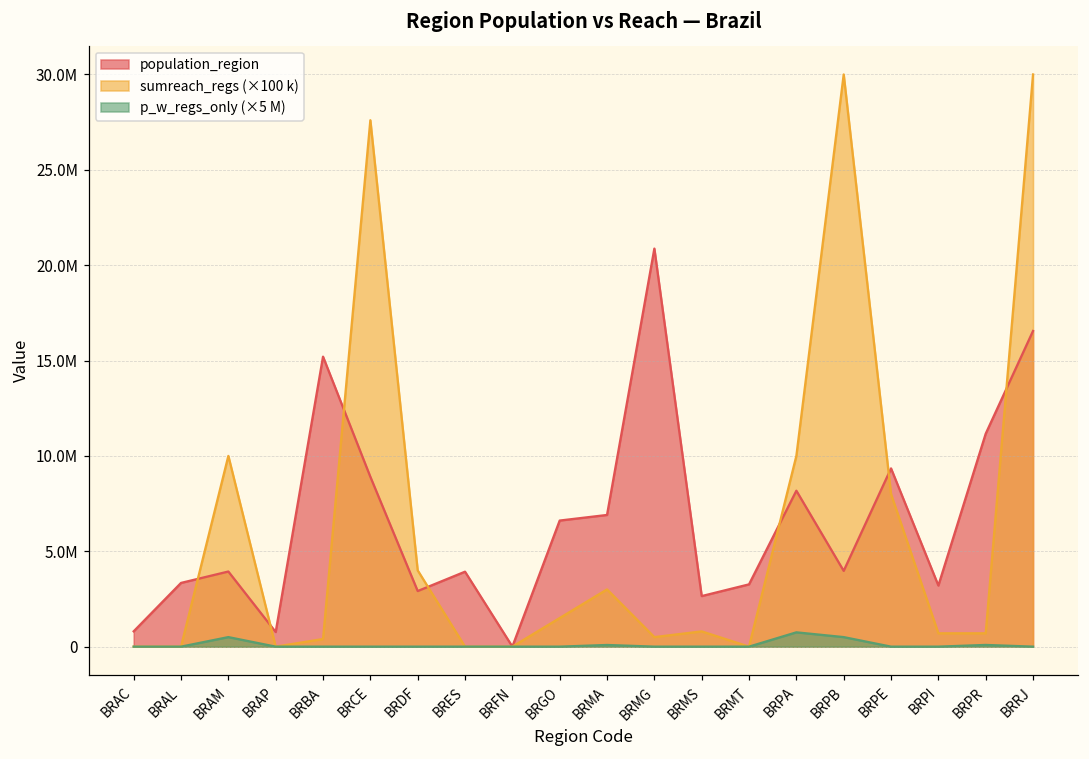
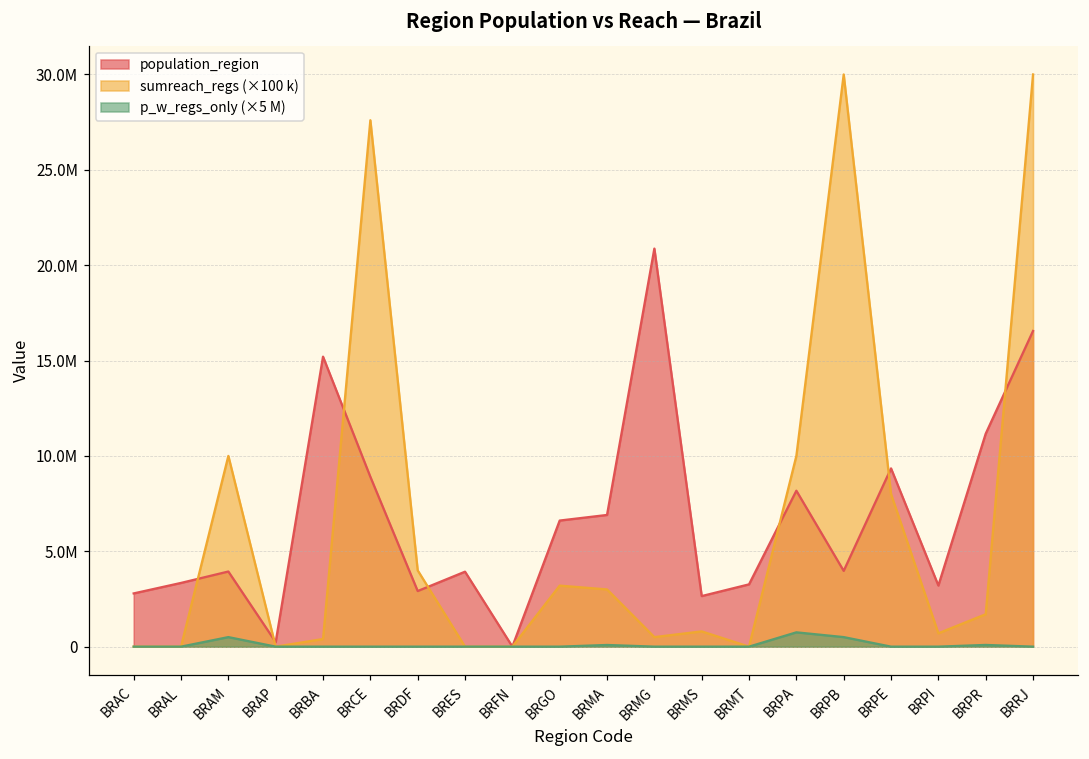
  {
    "population_region": {
-     "BRAC": 800000,
+     "BRAC": 2800000,
      "BRAL": 3300000,
      "BRAM": 3900000,
-     "BRAP": 800000,
+     "BRAP": 200000,
      "BRBA": 15200000,
      "BRCE": 8900000,
      "BRDF": 2900000,
      "BRES": 3900000,
      "BRGO": 6600000,
      "BRMA": 6900000,
      "BRMG": 20900000,
      "BRMS": 2700000,
      "BRMT": 3300000,
      "BRPA": 8200000,
      "BRPB": 4000000,
      "BRPE": 9300000,
      "BRPI": 3200000,
      "BRPR": 11200000,
      "BRRJ": 16600000
    },
    "sumreach_regs (×100 k)": {
      "BRAM": 10000000,
      "BRBA": 400000,
      "BRCE": 27600000,
      "BRDF": 4000000,
-     "BRGO": 1500000,
+     "BRGO": 3200000,
      "BRMA": 3000000,
      "BRMG": 500000,
      "BRMS": 800000,
      "BRPA": 10000000,
      "BRPB": 30000000,
      "BRPE": 8000000,
      "BRPI": 700000,
-     "BRPR": 700000,
+     "BRPR": 1700000,
      "BRRJ": 30000000
    },
    "p_w_regs_only (×5 M)": {
      "BRAM": 500000,
      "BRBA": 0,
      "BRCE": 0,
      "BRDF": 0,
      "BRGO": 0,
      "BRMA": 100000,
      "BRMG": 0,
      "BRMS": 0,
      "BRPA": 800000,
      "BRPB": 500000,
      "BRPE": 0,
      "BRPI": 0,
      "BRPR": 100000,
      "BRRJ": 0
    }
  }
